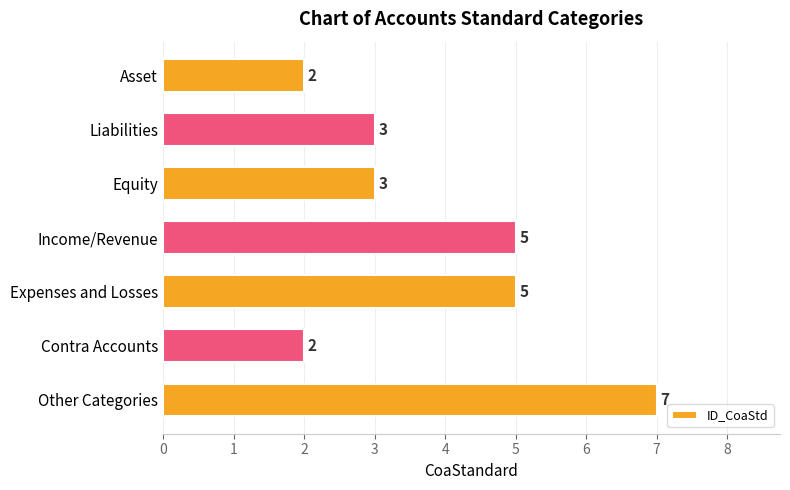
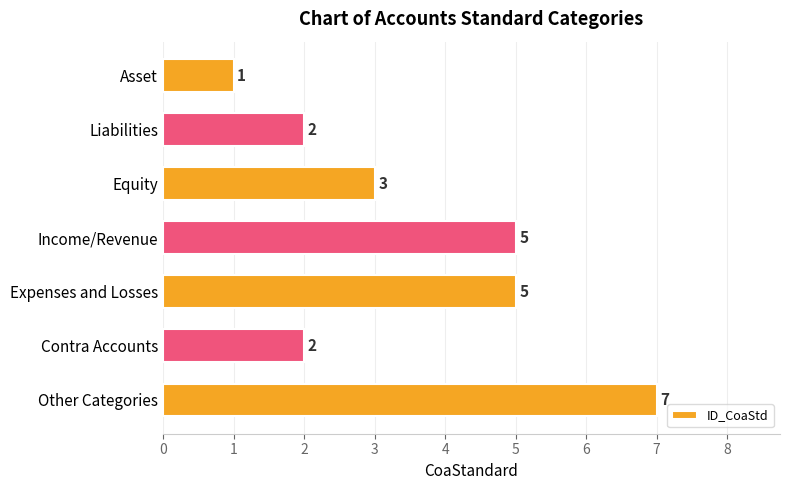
  {
-   "Asset": 2,
-   "Liabilities": 3,
+   "Asset": 1,
+   "Liabilities": 2,
    "Equity": 3,
    "Income/Revenue": 5,
    "Expenses and Losses": 5,
    "Contra Accounts": 2
  }
